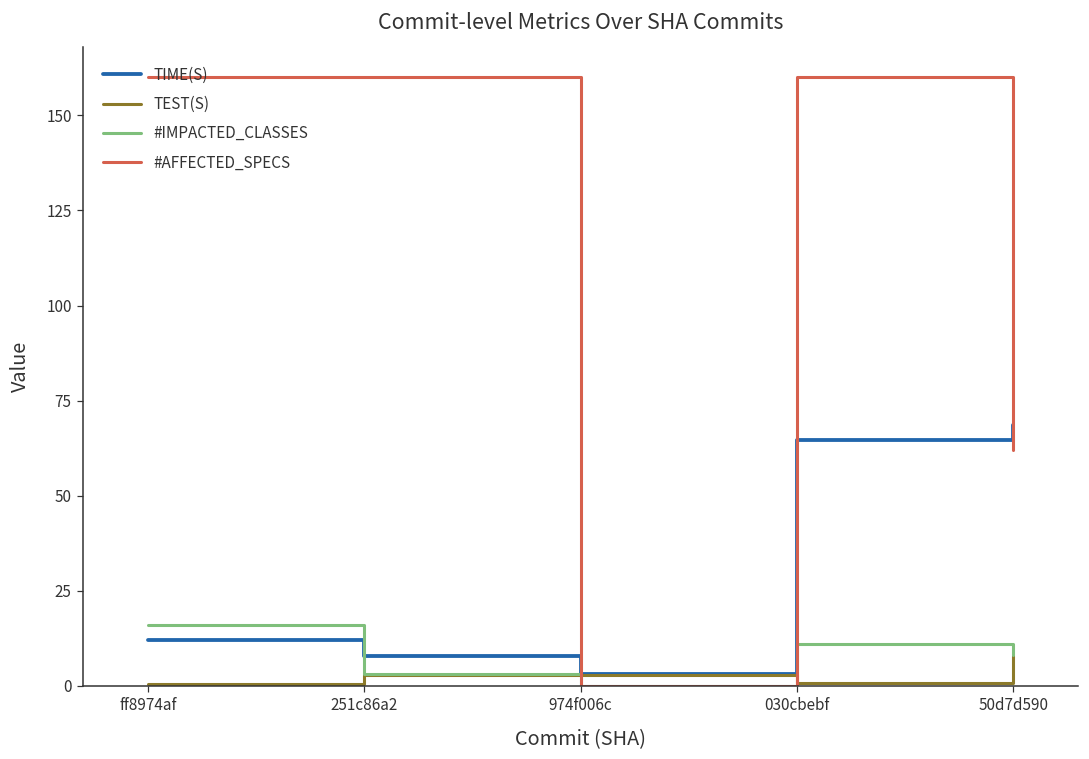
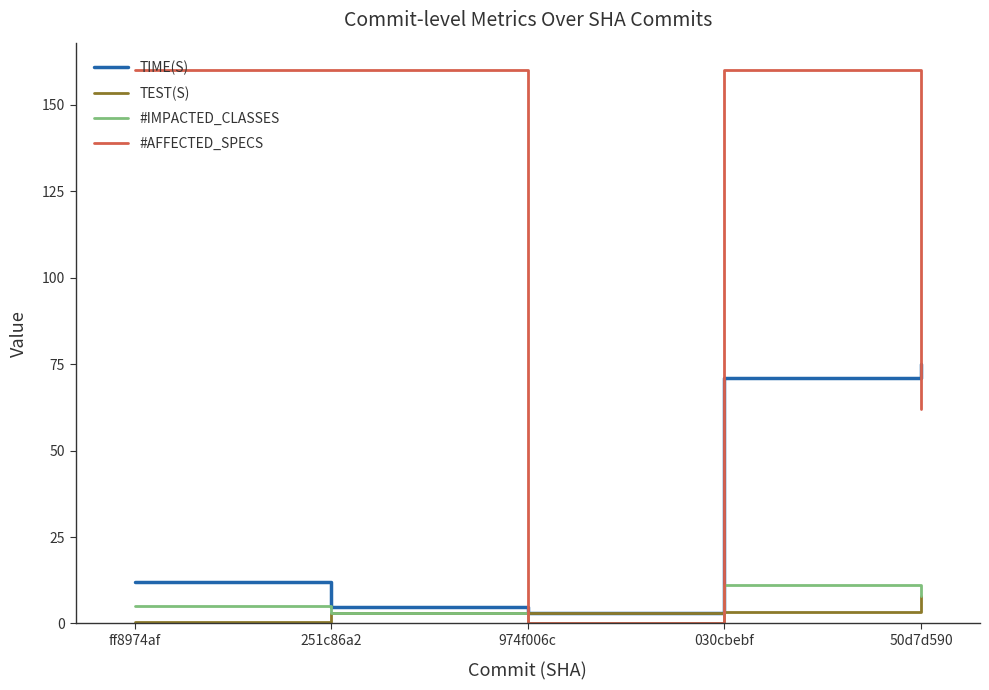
  {
    "TIME(S)": {
      "ff8974af": 12,
-     "251c86a2": 8,
-     "030cbebf": 65,
-     "50d7d590": 69
+     "251c86a2": 5,
+     "030cbebf": 71,
+     "50d7d590": 75
    },
    "TEST(S)": {
      "ff8974af": 0,
-     "030cbebf": 1
+     "030cbebf": 3
    },
    "#IMPACTED_CLASSES": {
-     "ff8974af": 16,
+     "ff8974af": 5,
      "030cbebf": 11
    },
    "#AFFECTED_SPECS": {
      "ff8974af": 160,
      "251c86a2": 160,
      "030cbebf": 160,
      "50d7d590": 62
    }
  }
